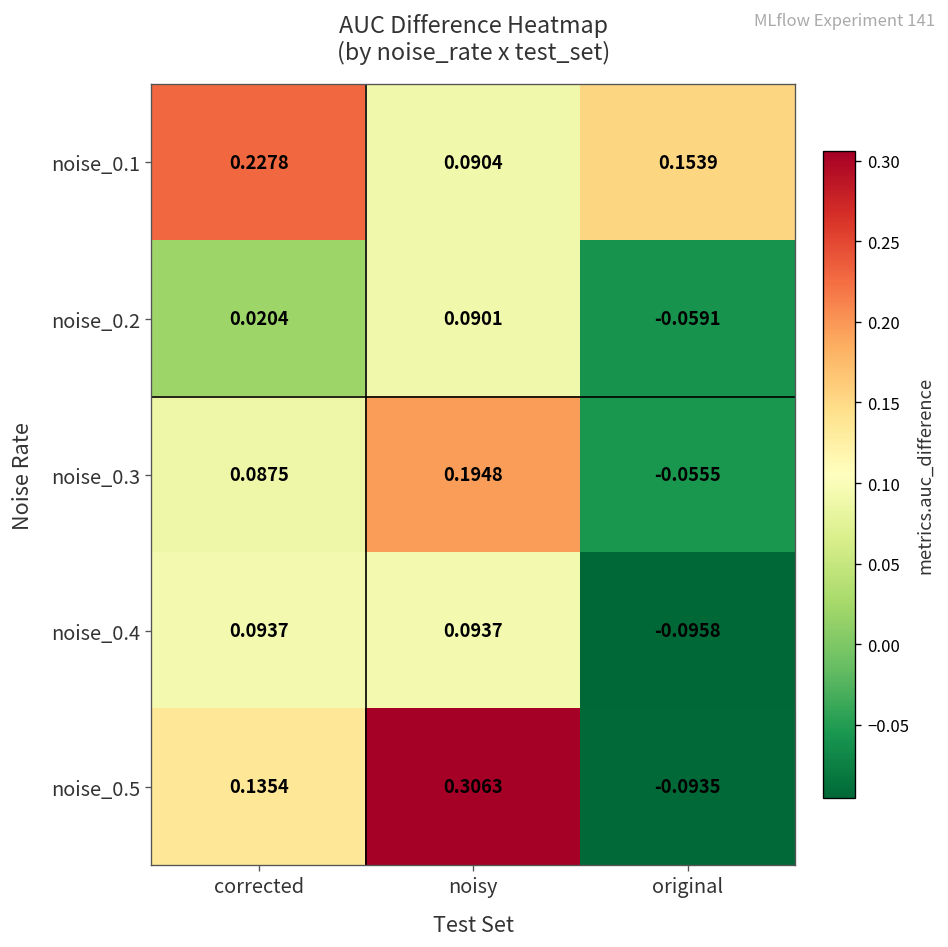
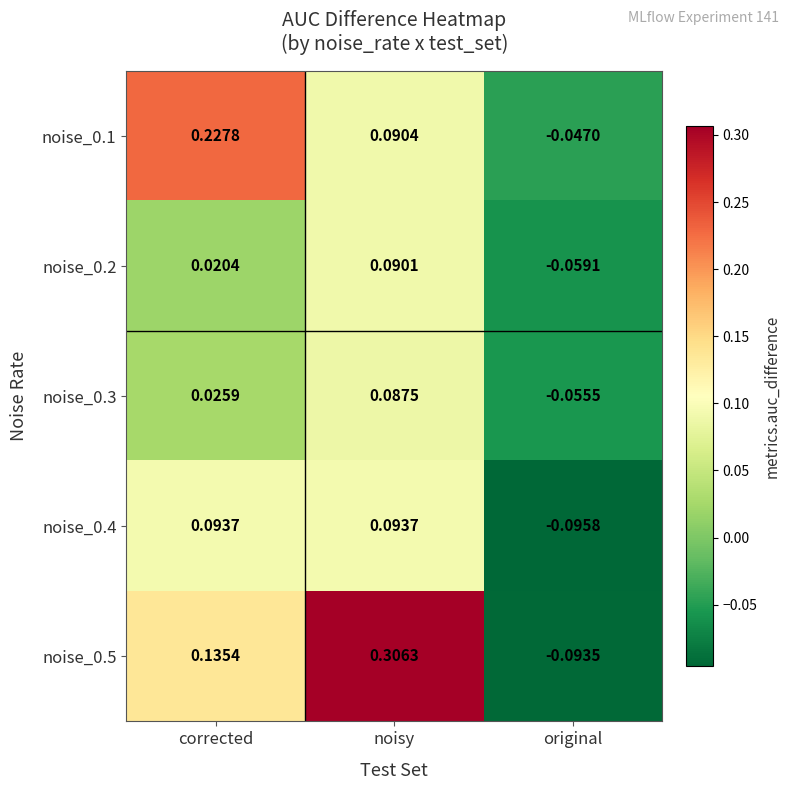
  {
    "noise_0.1": {
      "corrected": 0.2278,
      "noisy": 0.0904,
-     "original": 0.1539
+     "original": -0.0470
    },
    "noise_0.2": {
      "corrected": 0.0204,
      "noisy": 0.0901,
      "original": -0.0591
    },
    "noise_0.3": {
-     "corrected": 0.0875,
-     "noisy": 0.1948,
+     "corrected": 0.0259,
+     "noisy": 0.0875,
      "original": -0.0555
    },
    "noise_0.4": {
      "corrected": 0.0937,
      "noisy": 0.0937,
      "original": -0.0958
    },
    "noise_0.5": {
      "corrected": 0.1354,
      "noisy": 0.3063,
      "original": -0.0935
    }
  }
